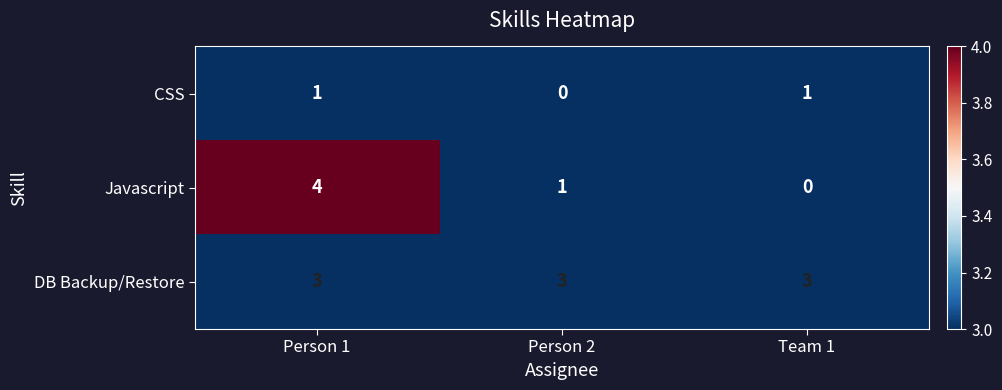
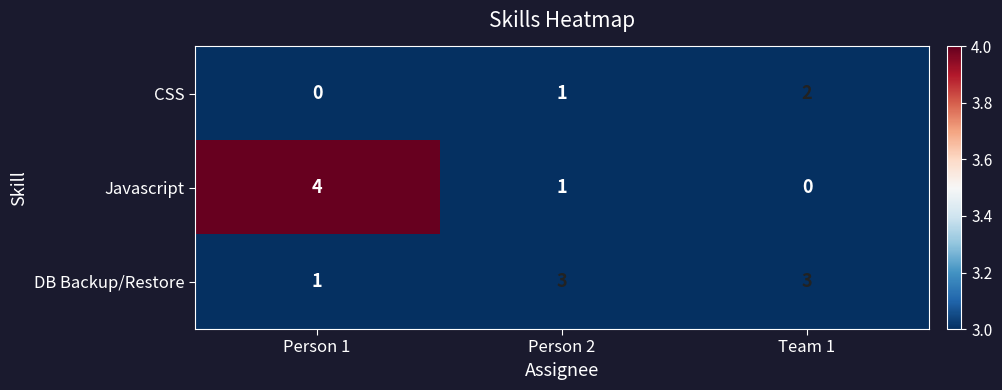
  {
    "CSS": {
-     "Person 1": 1,
-     "Person 2": 0,
-     "Team 1": 1
+     "Person 1": 0,
+     "Person 2": 1,
+     "Team 1": 2
    },
    "Javascript": {
      "Person 1": 4,
      "Person 2": 1,
      "Team 1": 0
    },
    "DB Backup/Restore": {
-     "Person 1": 3,
+     "Person 1": 1,
      "Person 2": 3,
      "Team 1": 3
    }
  }
